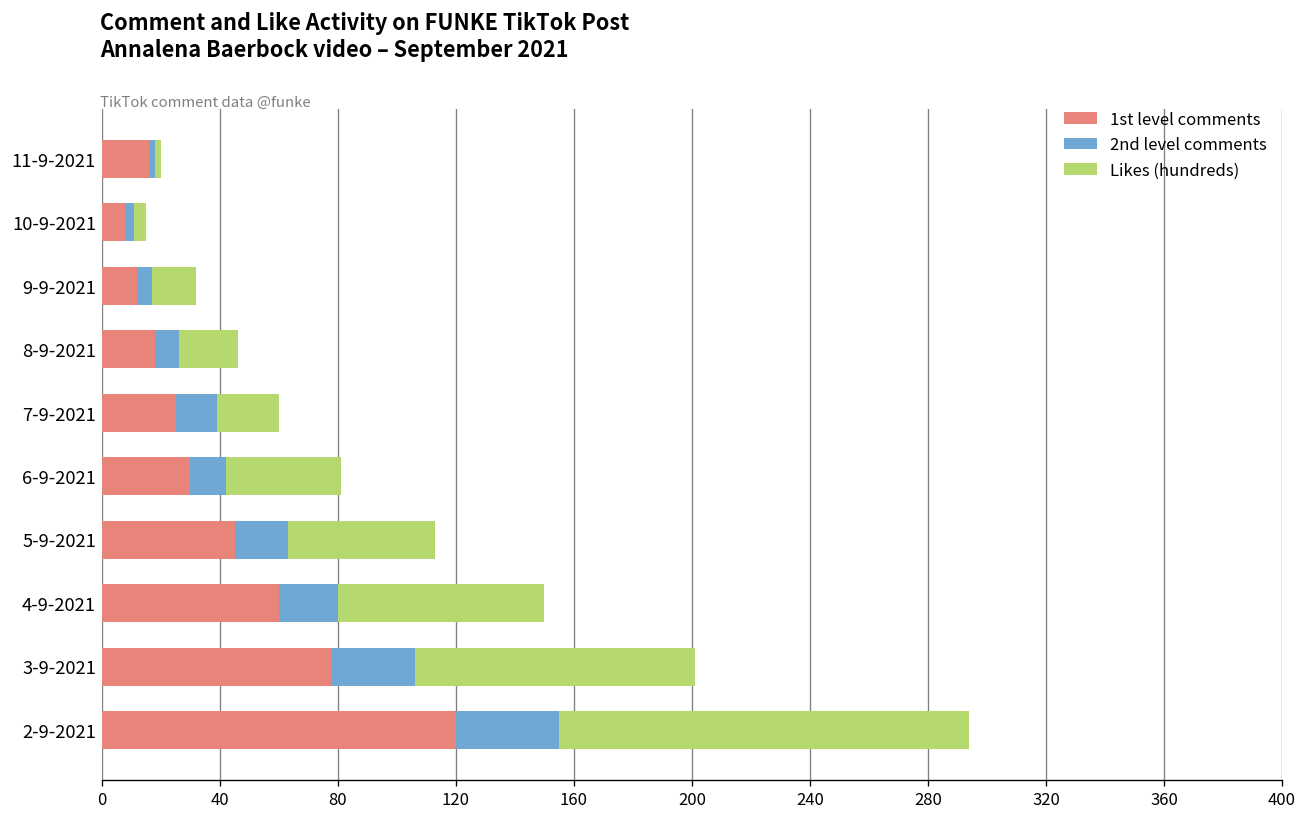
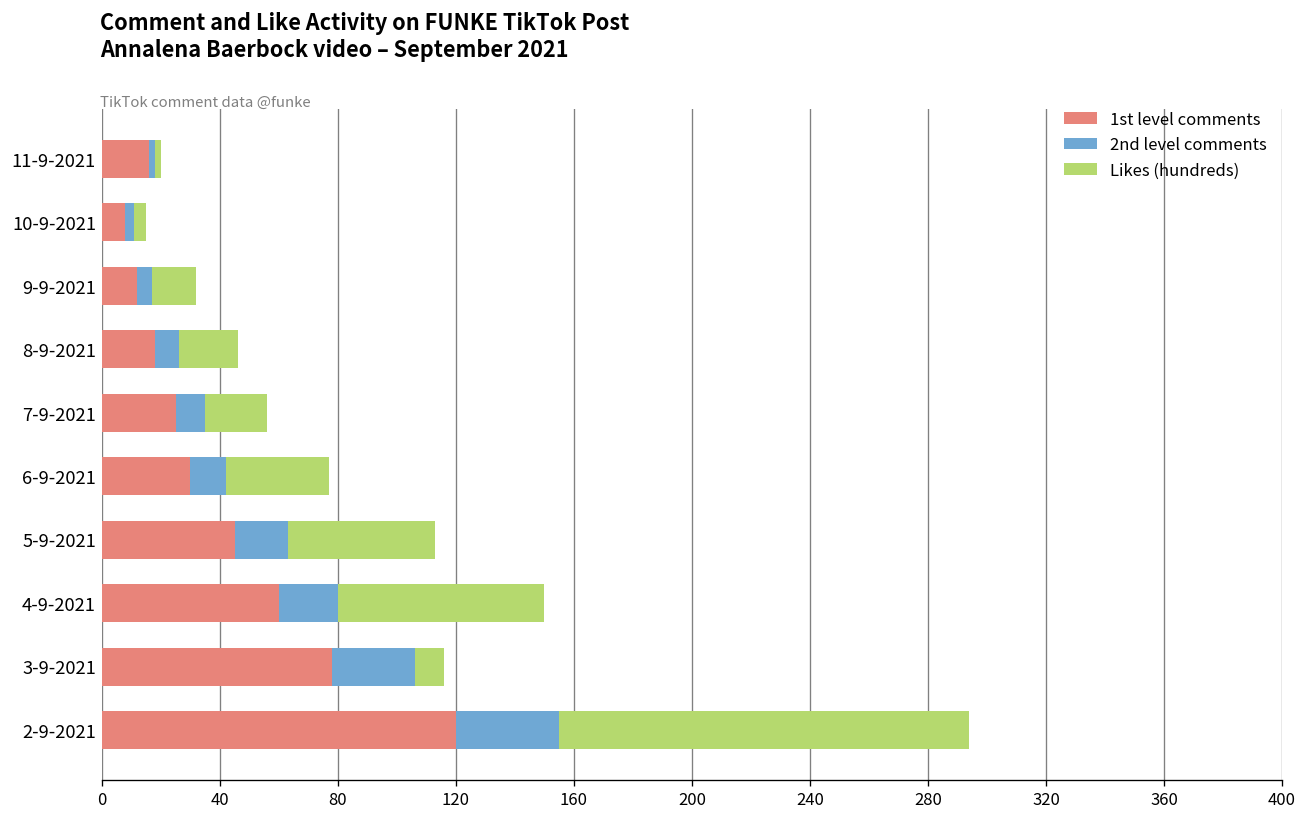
  {
    "1st level comments": {
      "11-9-2021": 16,
      "10-9-2021": 8,
      "9-9-2021": 12,
      "8-9-2021": 18,
      "7-9-2021": 25,
      "6-9-2021": 30,
      "5-9-2021": 45,
      "4-9-2021": 60,
      "3-9-2021": 78,
      "2-9-2021": 120
    },
    "2nd level comments": {
      "11-9-2021": 2,
      "10-9-2021": 3,
      "9-9-2021": 5,
      "8-9-2021": 8,
-     "7-9-2021": 14,
+     "7-9-2021": 10,
      "6-9-2021": 12,
      "5-9-2021": 18,
      "4-9-2021": 20,
      "3-9-2021": 28,
      "2-9-2021": 35
    },
    "Likes (hundreds)": {
      "11-9-2021": 2,
      "10-9-2021": 4,
      "9-9-2021": 15,
      "8-9-2021": 20,
      "7-9-2021": 21,
-     "6-9-2021": 39,
+     "6-9-2021": 35,
      "5-9-2021": 50,
      "4-9-2021": 70,
-     "3-9-2021": 95,
+     "3-9-2021": 10,
      "2-9-2021": 139
    }
  }
